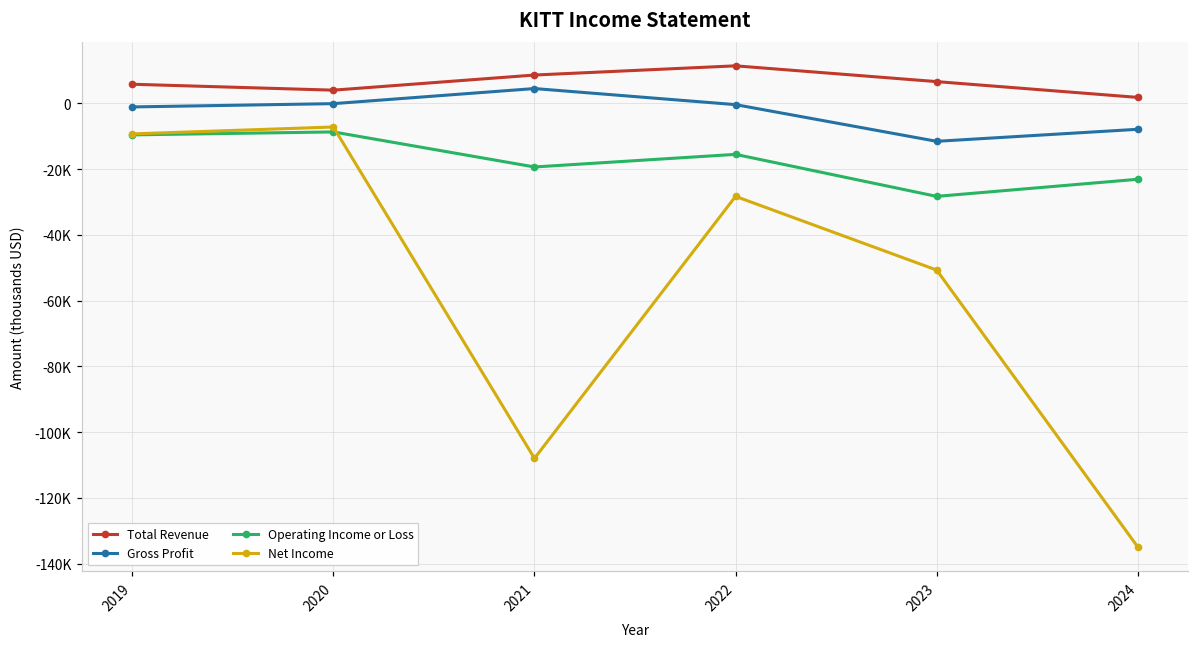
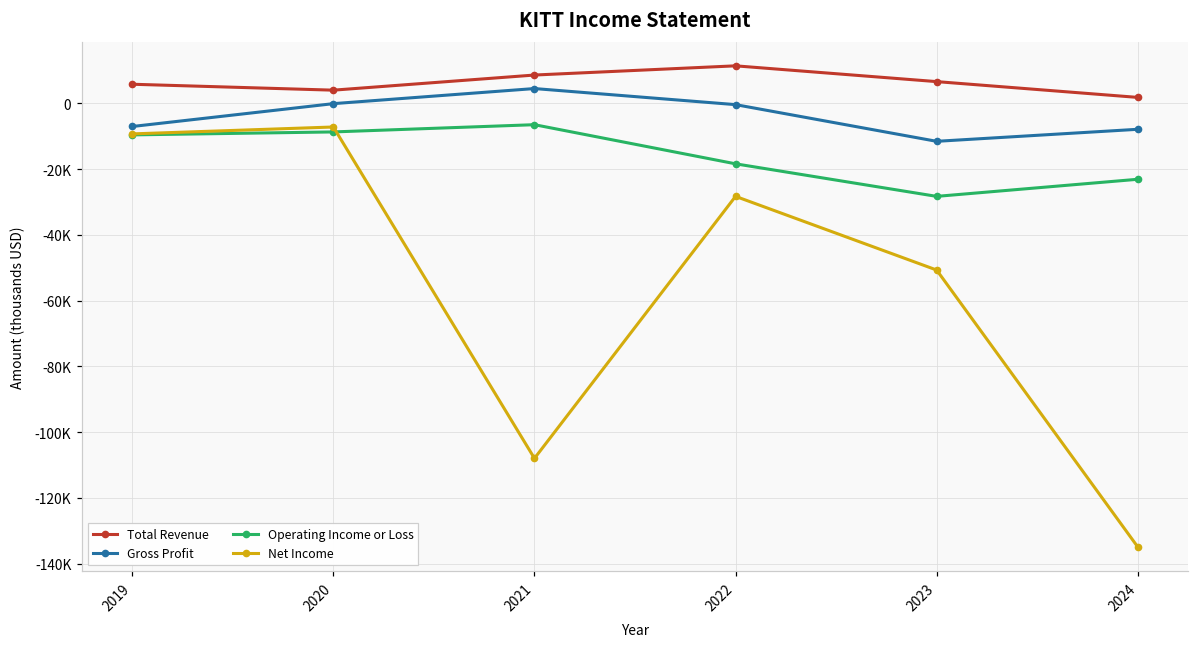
  {
    "Total Revenue": {
      "2019": 6000,
      "2020": 4000,
      "2021": 9000,
      "2022": 11000,
      "2023": 7000,
      "2024": 2000
    },
    "Gross Profit": {
-     "2019": -1000,
+     "2019": -7000,
      "2020": 0,
      "2021": 4000,
      "2022": 0,
      "2023": -12000,
      "2024": -8000
    },
    "Operating Income or Loss": {
      "2020": -9000,
-     "2021": -19000,
-     "2022": -16000,
+     "2021": -7000,
+     "2022": -18000,
      "2023": -28000,
      "2024": -23000
    },
    "Net Income": {
      "2020": -7000,
      "2021": -108000,
      "2022": -28000,
      "2023": -51000,
      "2024": -135000
    }
  }
